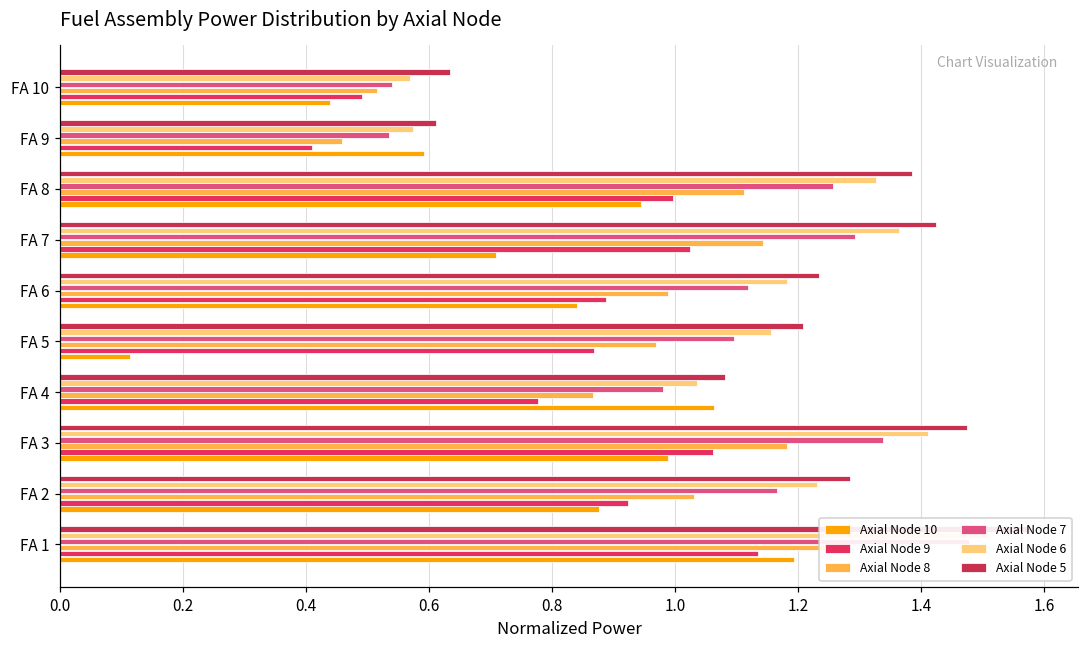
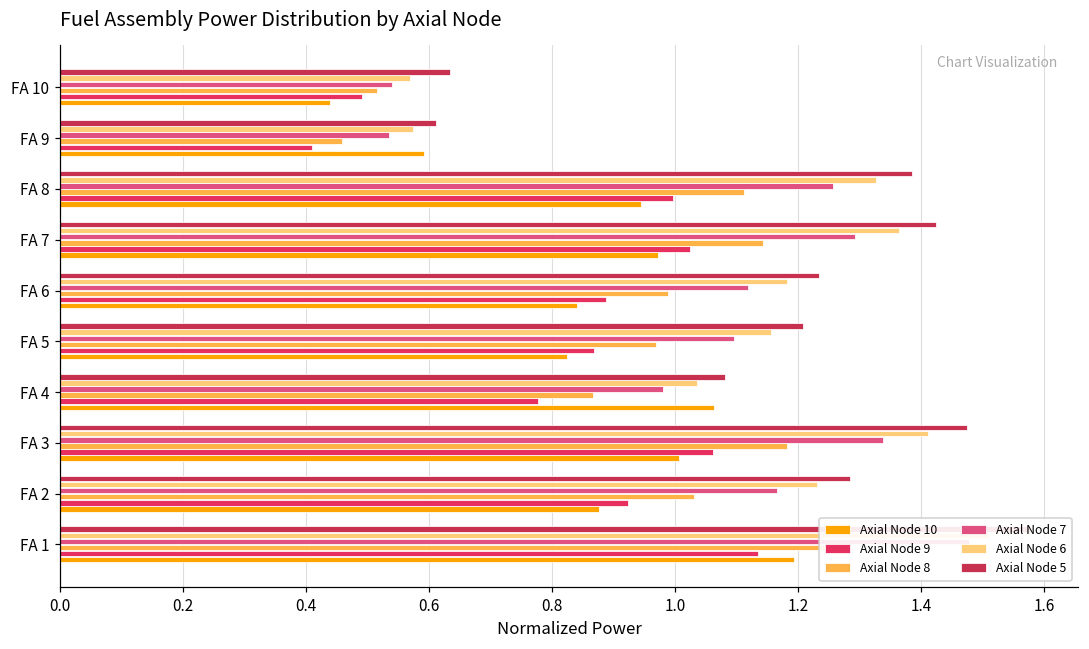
  {
    "Axial Node 10": {
      "FA 10": 0.44,
      "FA 9": 0.59,
      "FA 8": 0.95,
-     "FA 7": 0.71,
+     "FA 7": 0.97,
      "FA 6": 0.84,
-     "FA 5": 0.11,
+     "FA 5": 0.82,
      "FA 4": 1.06,
-     "FA 3": 0.99,
+     "FA 3": 1.01,
      "FA 2": 0.88,
      "FA 1": 1.19
    }
  }
